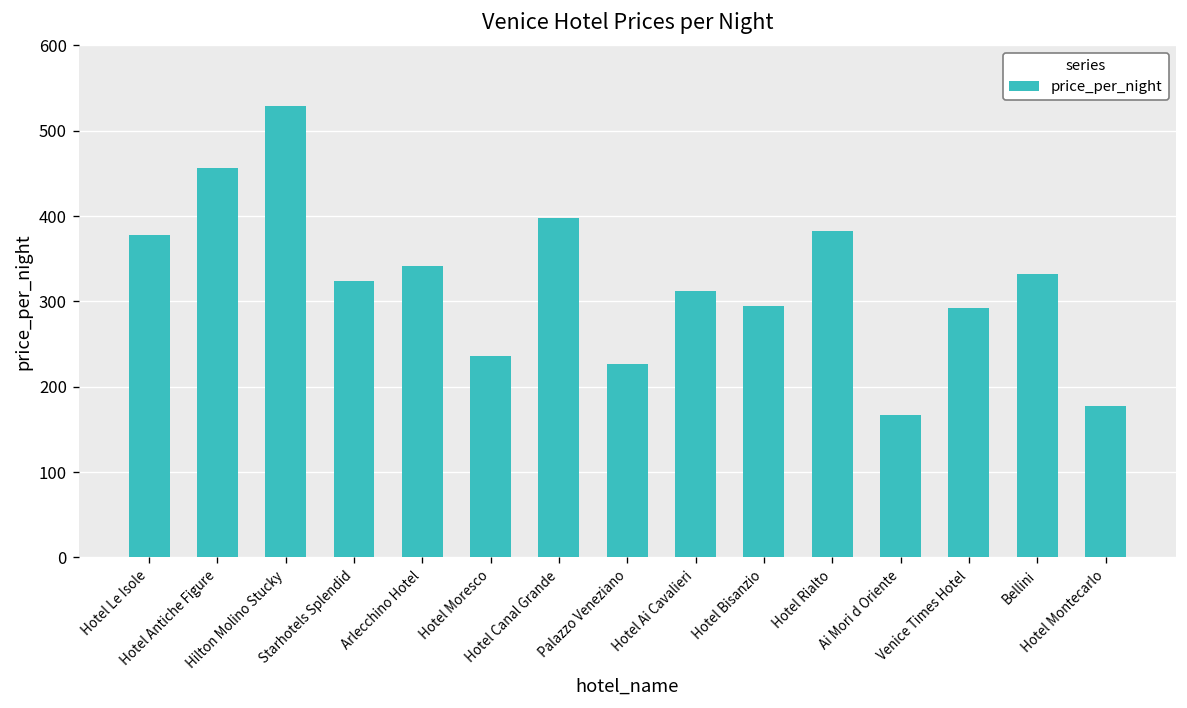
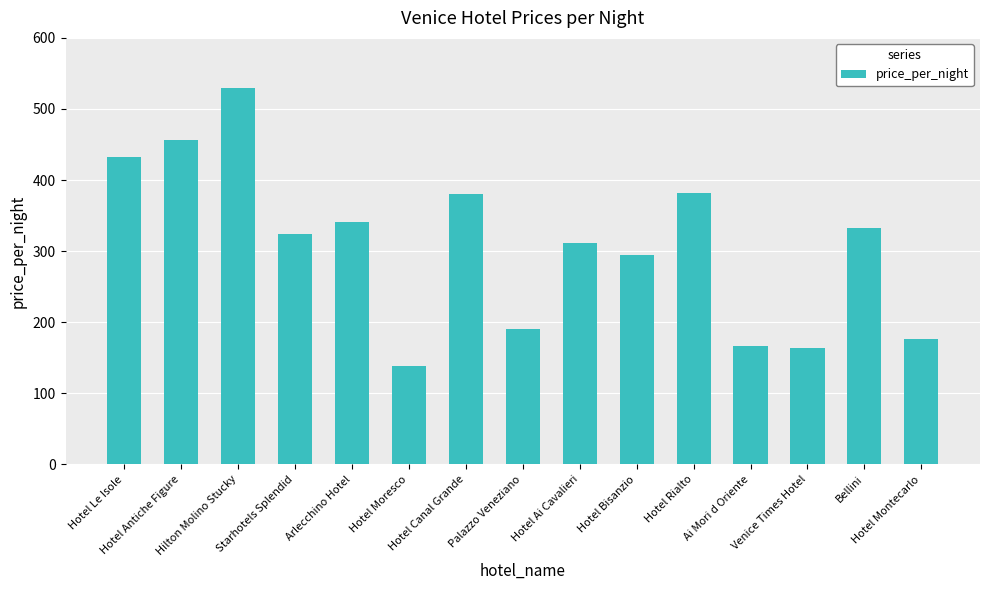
  {
-   "Hotel Le Isole": 380,
+   "Hotel Le Isole": 430,
    "Hotel Antiche Figure": 460,
    "Hilton Molino Stucky": 530,
    "Starhotels Splendid": 320,
    "Arlecchino Hotel": 340,
-   "Hotel Moresco": 240,
-   "Hotel Canal Grande": 400,
-   "Palazzo Veneziano": 230,
+   "Hotel Moresco": 140,
+   "Hotel Canal Grande": 380,
+   "Palazzo Veneziano": 190,
    "Hotel Ai Cavalieri": 310,
    "Hotel Bisanzio": 300,
    "Hotel Rialto": 380,
    "Ai Mori d Oriente": 170,
-   "Venice Times Hotel": 290,
+   "Venice Times Hotel": 160,
    "Bellini": 330,
    "Hotel Montecarlo": 180
  }
